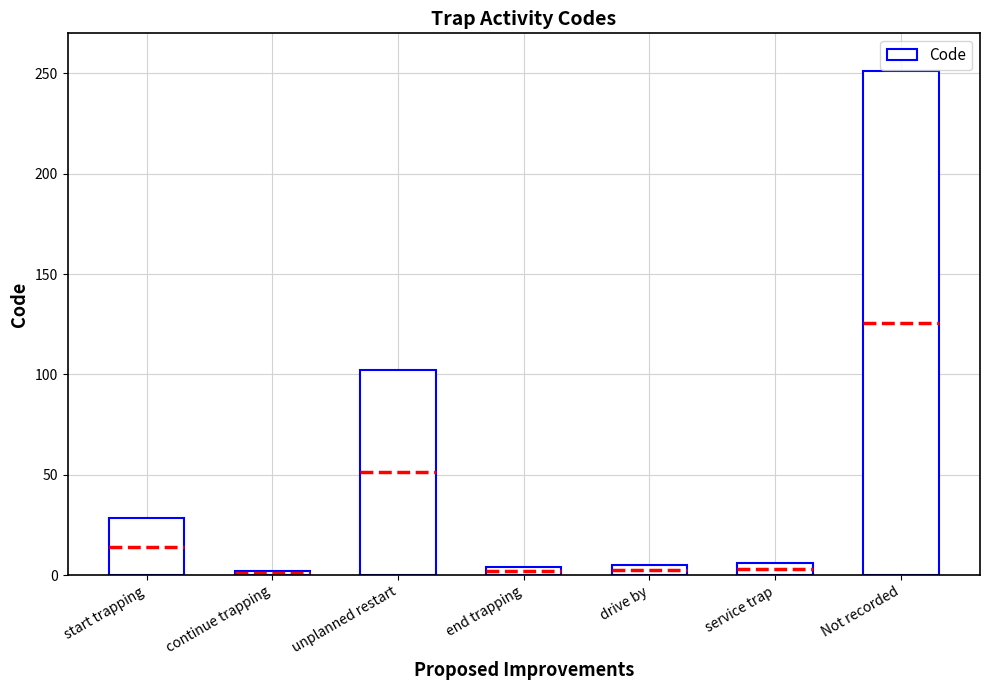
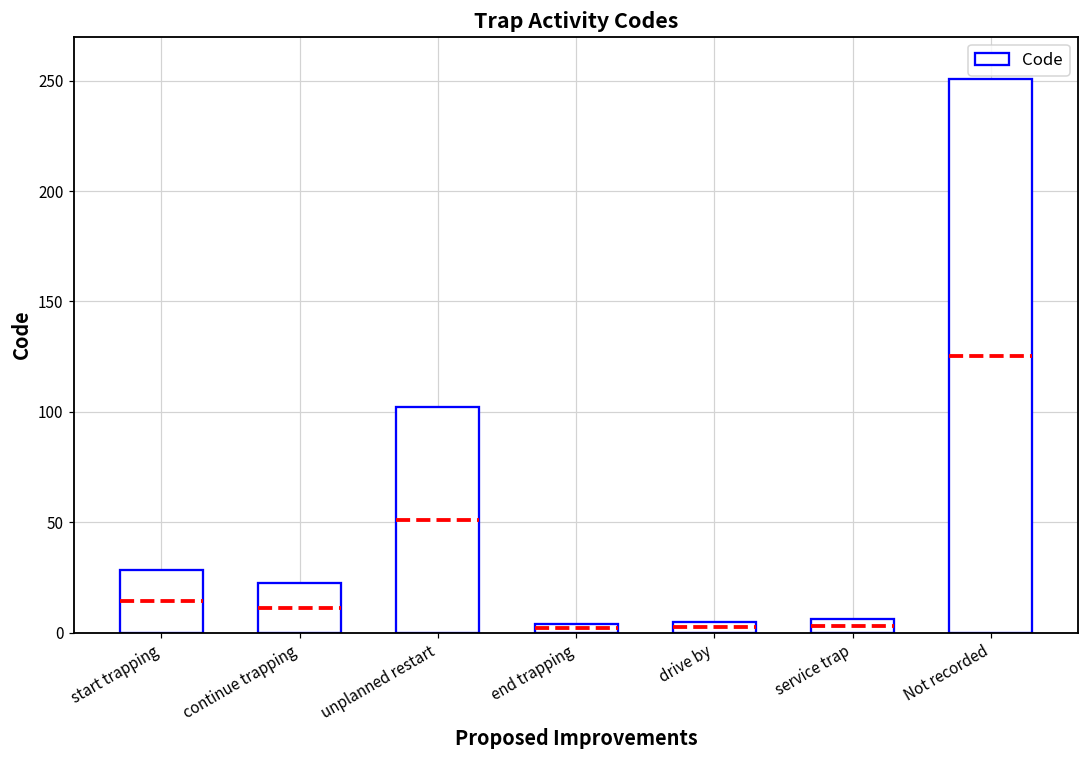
  {
    "start trapping": 28,
-   "continue trapping": 2,
+   "continue trapping": 22,
    "unplanned restart": 102,
    "end trapping": 4,
    "drive by": 5,
    "service trap": 6,
    "Not recorded": 251
  }
